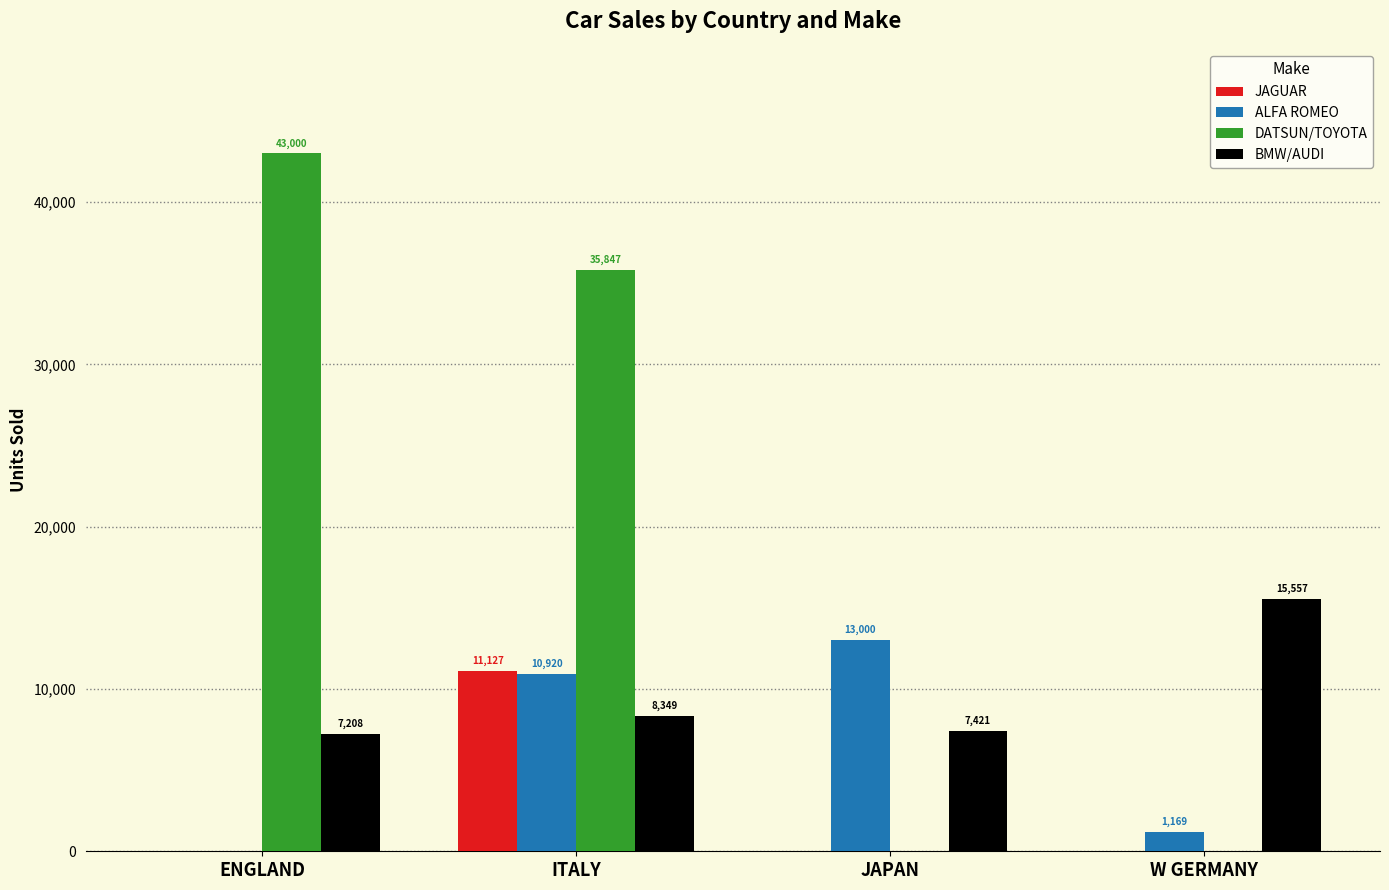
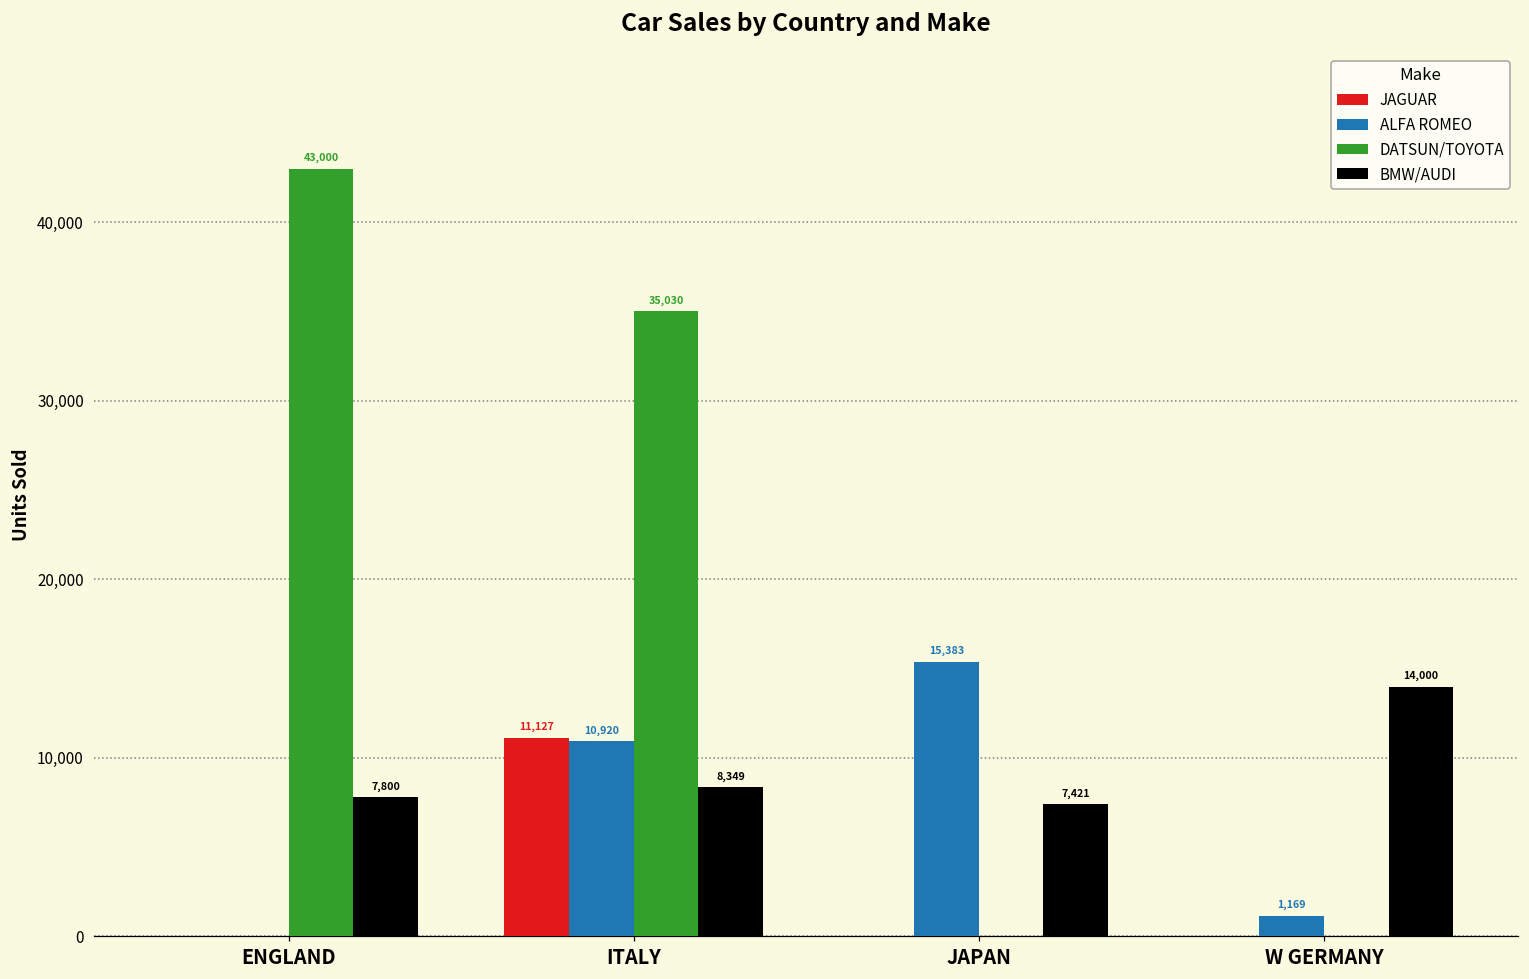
  {
    "JAGUAR": {
      "ITALY": "11,127"
    },
    "ALFA ROMEO": {
      "ITALY": "10,920",
-     "JAPAN": "13,000",
+     "JAPAN": "15,383",
      "W GERMANY": "1,169"
    },
    "DATSUN/TOYOTA": {
      "ENGLAND": "43,000",
-     "ITALY": "35,847"
+     "ITALY": "35,030"
    },
    "BMW/AUDI": {
-     "ENGLAND": "7,208",
+     "ENGLAND": "7,800",
      "ITALY": "8,349",
      "JAPAN": "7,421",
-     "W GERMANY": "15,557"
+     "W GERMANY": "14,000"
    }
  }
